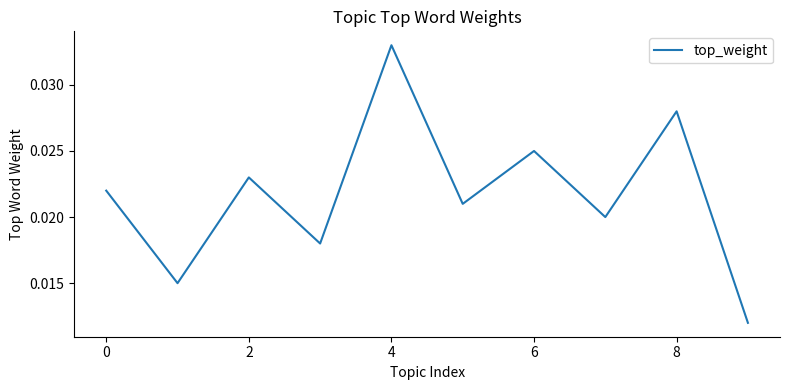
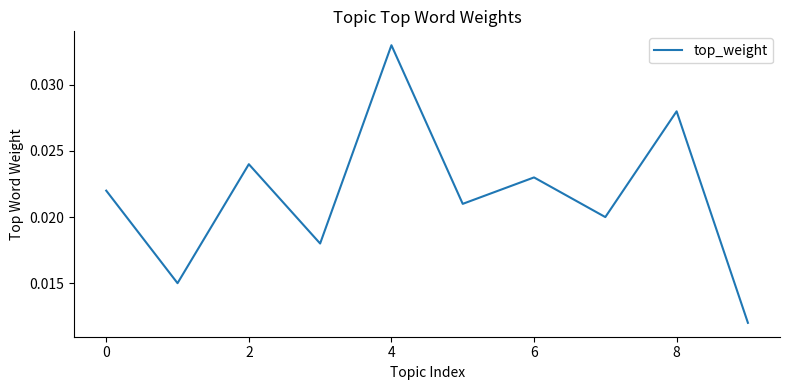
  {
    "0": 0.022,
-   "2": 0.023,
+   "2": 0.024,
    "4": 0.033,
-   "6": 0.025,
+   "6": 0.023,
    "8": 0.028
  }
